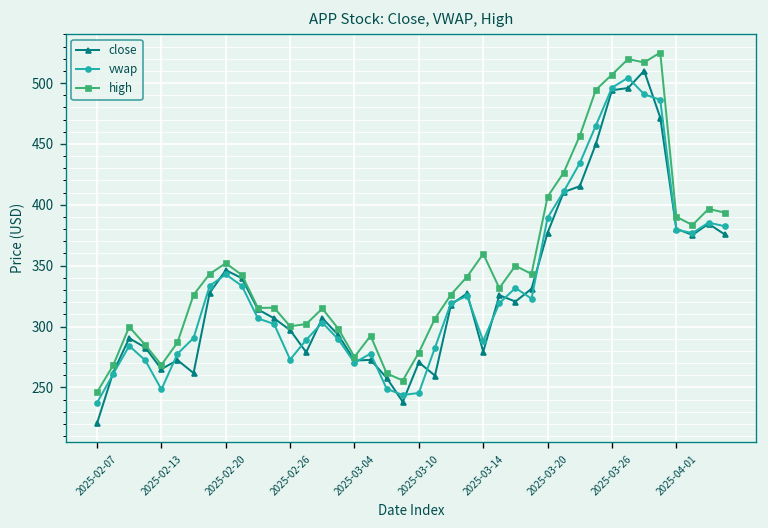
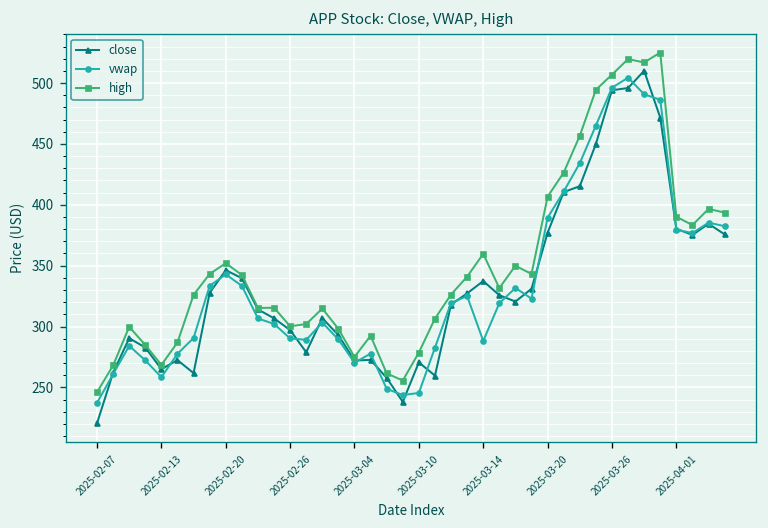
  {
    "close": {
      "2025-02-07": 220,
      "2025-02-13": 265,
      "2025-02-20": 346,
      "2025-02-26": 297,
      "2025-03-10": 270,
-     "2025-03-14": 279,
+     "2025-03-14": 337,
      "2025-03-20": 377
    },
    "vwap": {
      "2025-02-07": 237,
-     "2025-02-13": 248,
+     "2025-02-13": 258,
      "2025-02-20": 343,
-     "2025-02-26": 273,
+     "2025-02-26": 290,
      "2025-03-10": 245,
      "2025-03-14": 288,
      "2025-03-20": 389
    },
    "high": {
      "2025-02-07": 246,
      "2025-02-13": 268,
      "2025-02-20": 352,
      "2025-02-26": 300,
      "2025-03-04": 275,
      "2025-03-10": 279,
      "2025-03-14": 360,
      "2025-03-20": 407,
      "2025-03-26": 507,
      "2025-04-01": 390
    }
  }
